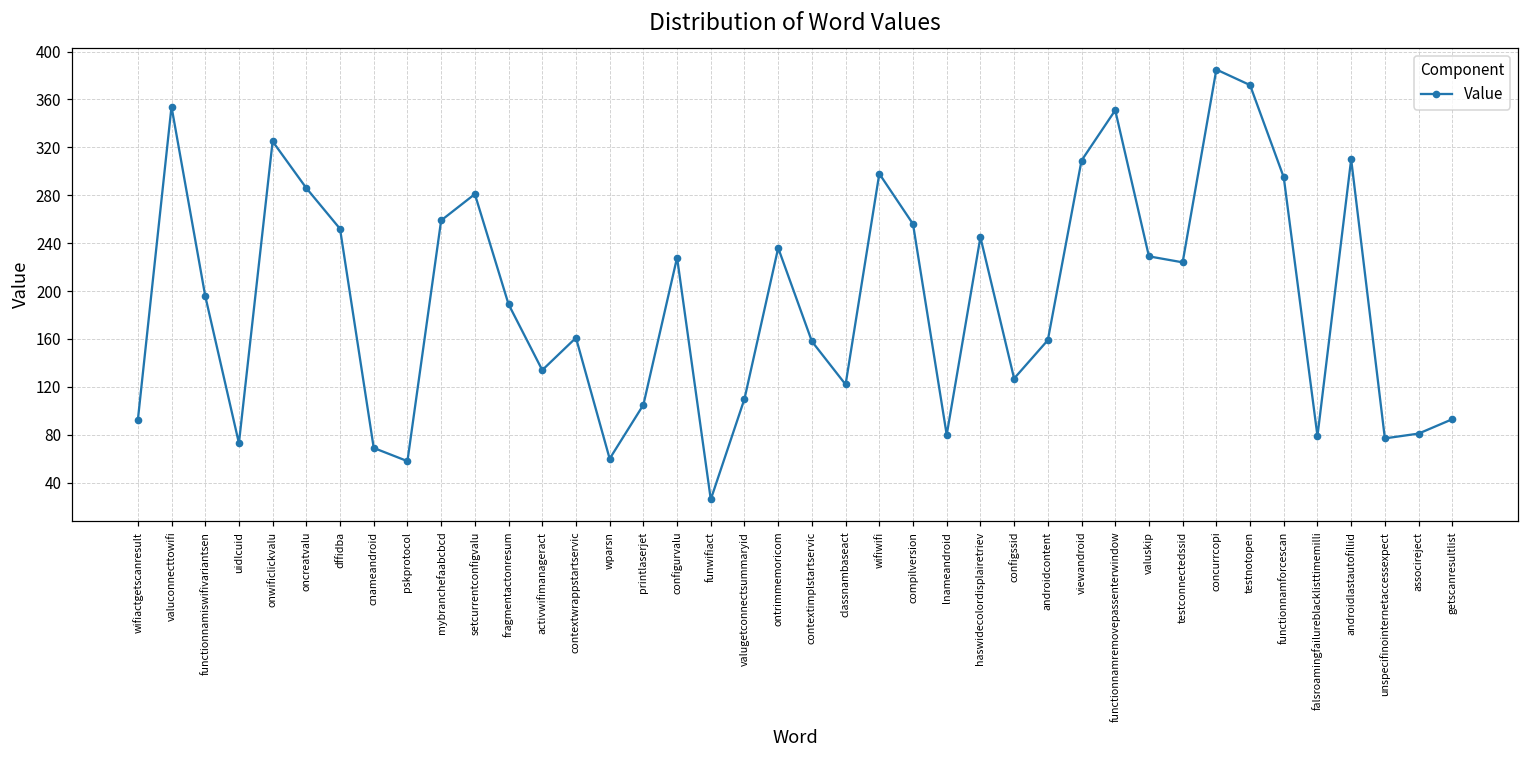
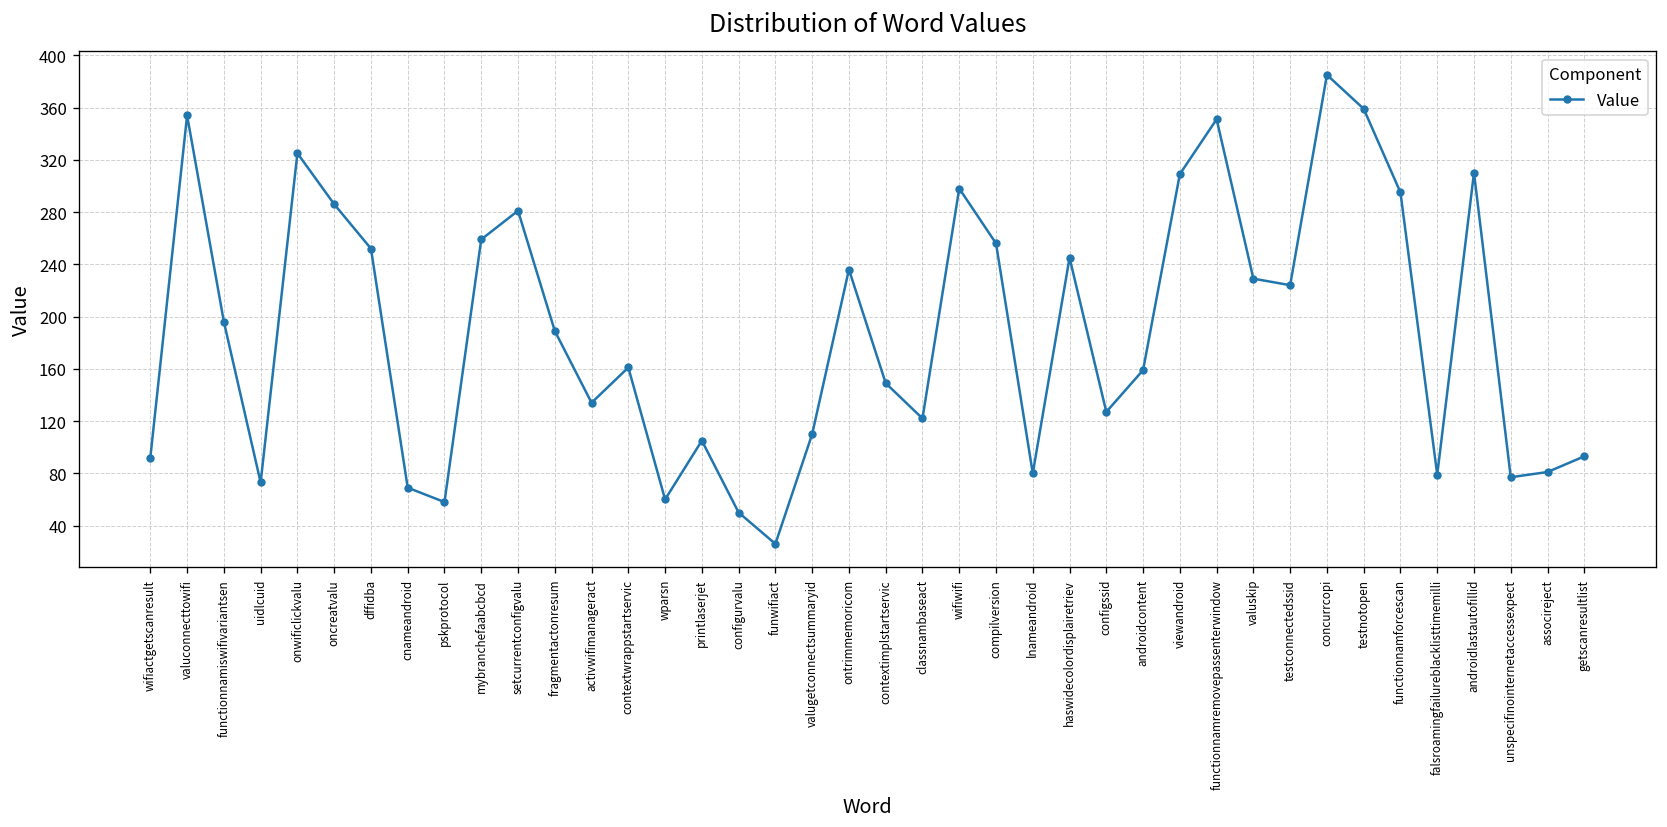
  {
    "wifiactgetscanresult": 92,
    "valuconnecttowifi": 354,
    "functionnamiswifivariantsen": 196,
    "uidlcuid": 73,
    "onwificlickvalu": 325,
    "oncreatvalu": 286,
    "dffidba": 252,
    "cnameandroid": 69,
    "pskprotocol": 58,
    "mybranchefaabcbcd": 259,
    "setcurrentconfigvalu": 281,
    "fragmentactonresum": 189,
    "activwifimanageract": 134,
    "contextwrappstartservic": 161,
    "wparsn": 60,
    "printlaserjet": 105,
-   "configurvalu": 228,
+   "configurvalu": 50,
    "funwifiact": 26,
    "valugetconnectsummaryid": 110,
    "ontrimmemoricom": 236,
-   "contextimplstartservic": 158,
+   "contextimplstartservic": 149,
    "classnambaseact": 122,
    "wifiwifi": 298,
    "compilversion": 256,
    "lnameandroid": 80,
    "haswidecolordisplairetriev": 245,
    "configssid": 127,
    "androidcontent": 159,
    "viewandroid": 309,
    "functionnamremovepassenterwindow": 351,
    "valuskip": 229,
    "testconnectedssid": 224,
    "concurrcopi": 385,
-   "testnotopen": 372,
+   "testnotopen": 359,
    "functionnamforcescan": 295,
    "falsroamingfailureblacklisttimemilli": 79,
    "androidlastautofillid": 310,
    "unspecifinointernetaccessexpect": 77,
    "associreject": 81,
    "getscanresultlist": 93
  }
